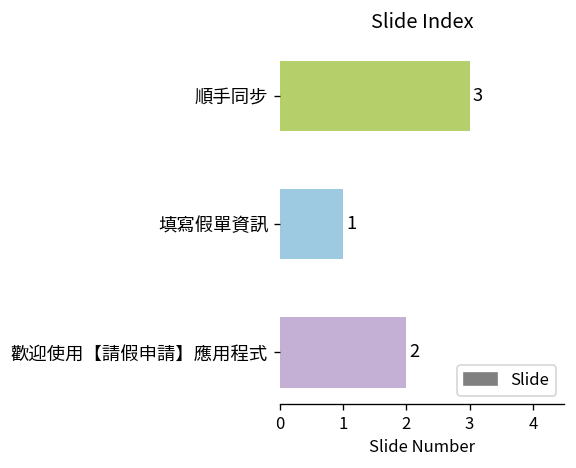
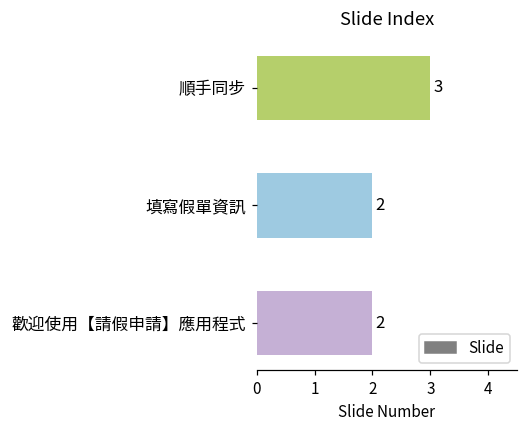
  {
    "順手同步": 3,
-   "填寫假單資訊": 1,
+   "填寫假單資訊": 2,
    "歡迎使用【請假申請】應用程式": 2
  }
